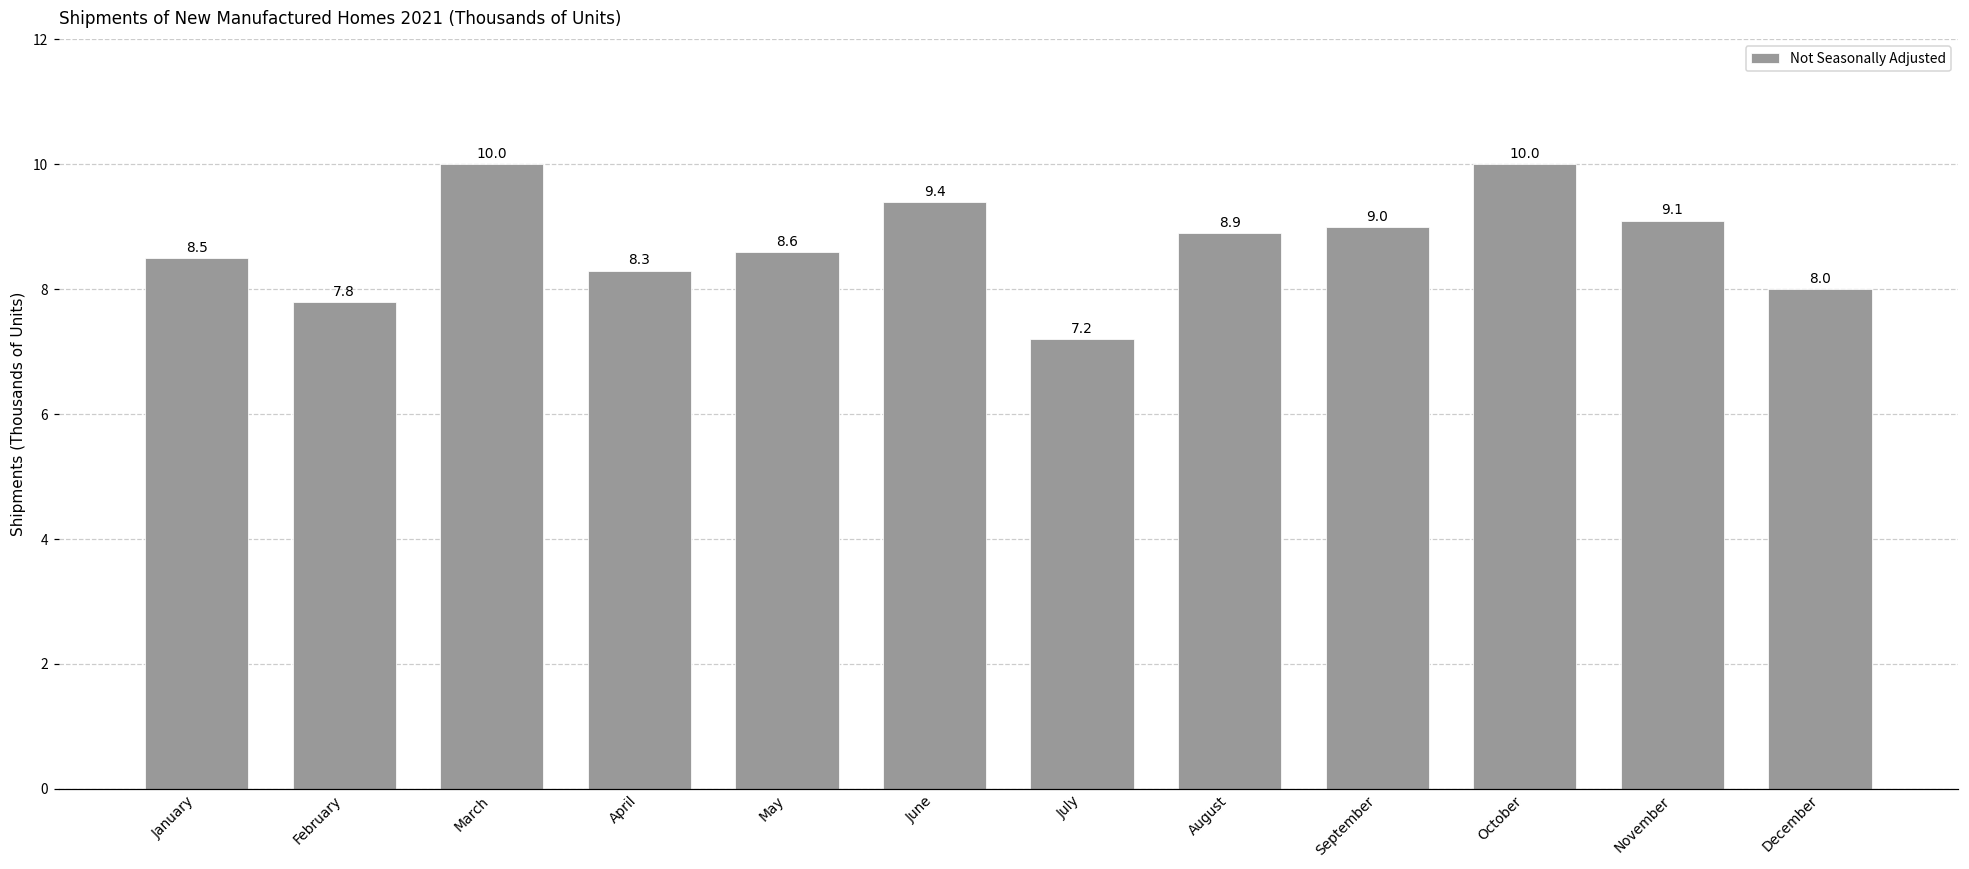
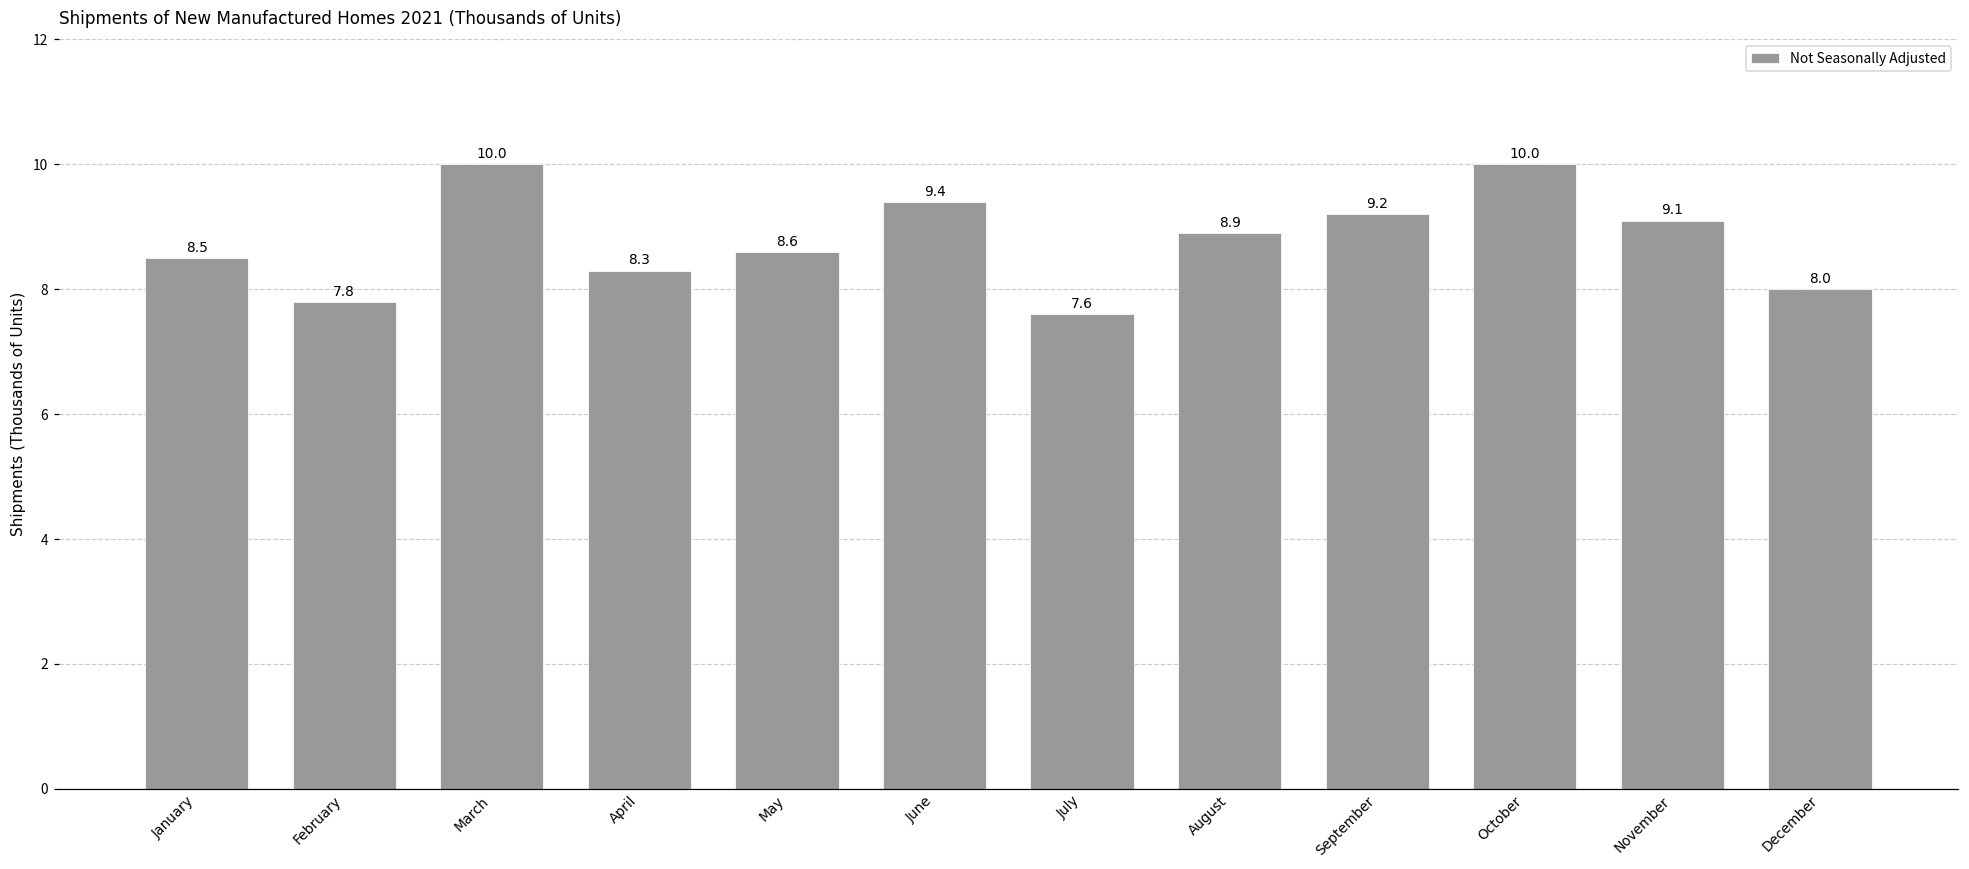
  {
    "January": 8.5,
    "February": 7.8,
    "March": 10.0,
    "April": 8.3,
    "May": 8.6,
    "June": 9.4,
-   "July": 7.2,
+   "July": 7.6,
    "August": 8.9,
-   "September": 9.0,
+   "September": 9.2,
    "October": 10.0,
    "November": 9.1,
    "December": 8.0
  }
